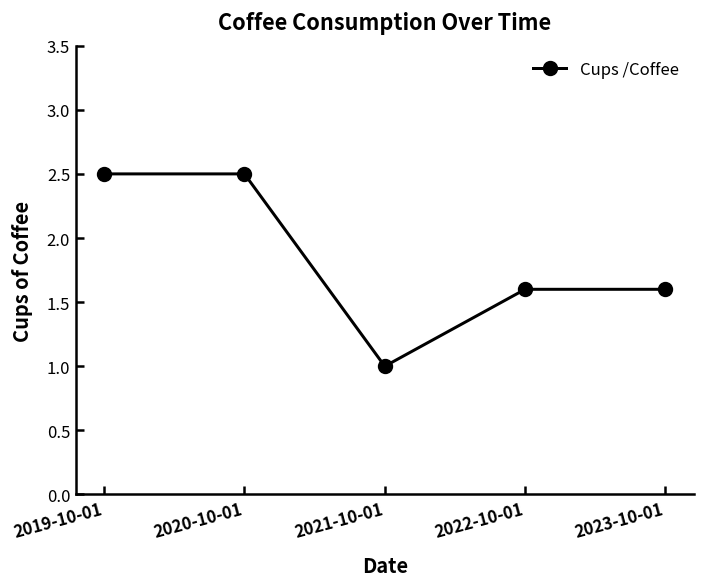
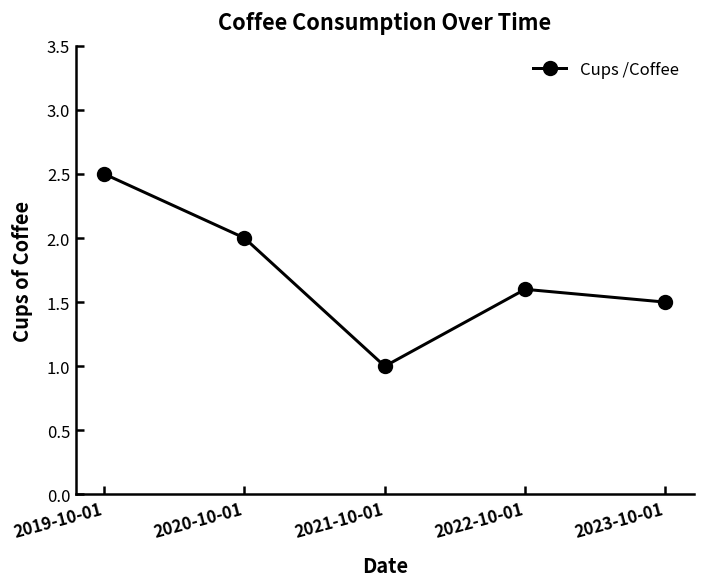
  {
    "2019-10-01": 2.5,
-   "2020-10-01": 2.5,
+   "2020-10-01": 2.0,
    "2021-10-01": 1.0,
    "2022-10-01": 1.6,
-   "2023-10-01": 1.6
+   "2023-10-01": 1.5
  }
